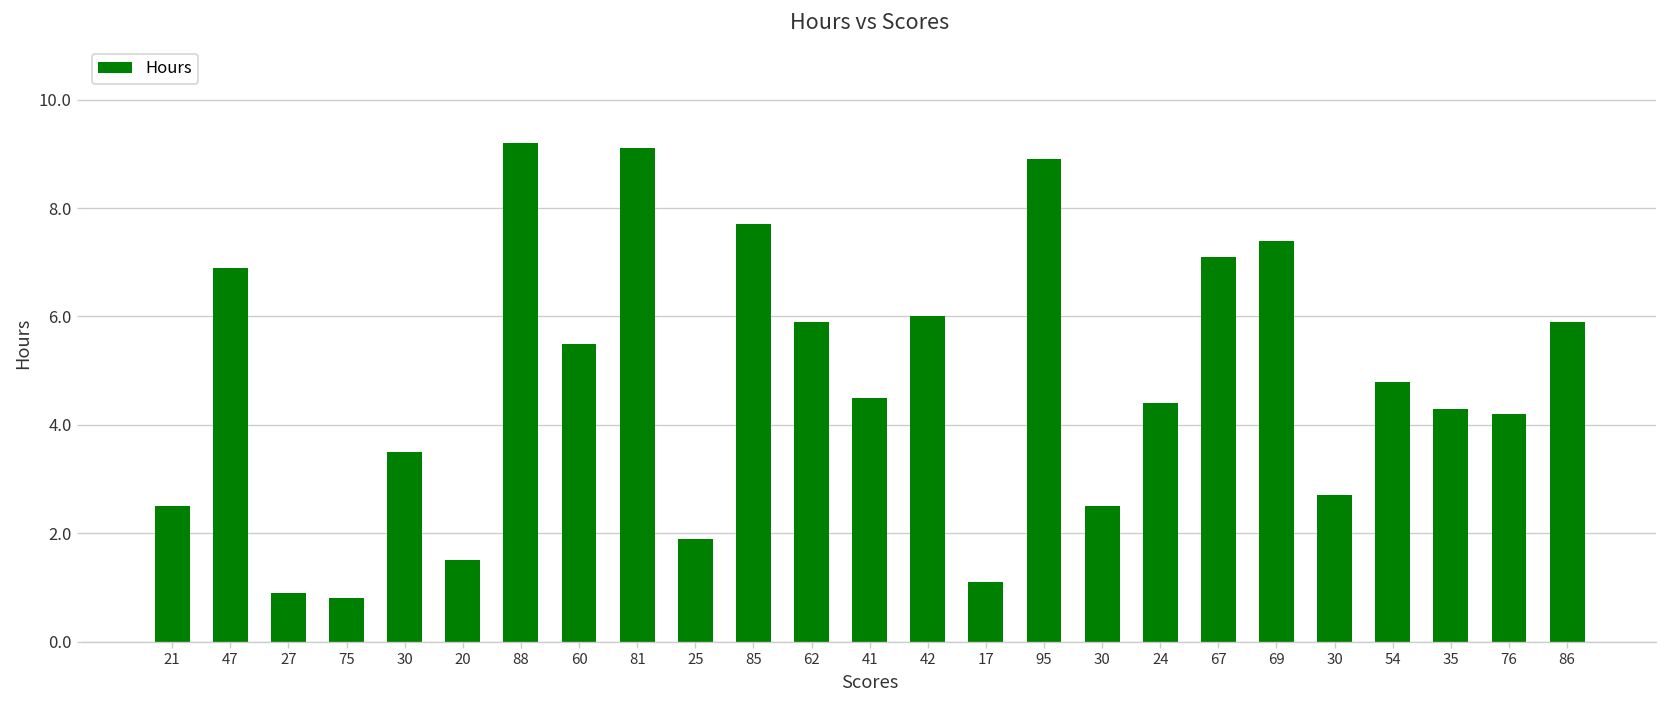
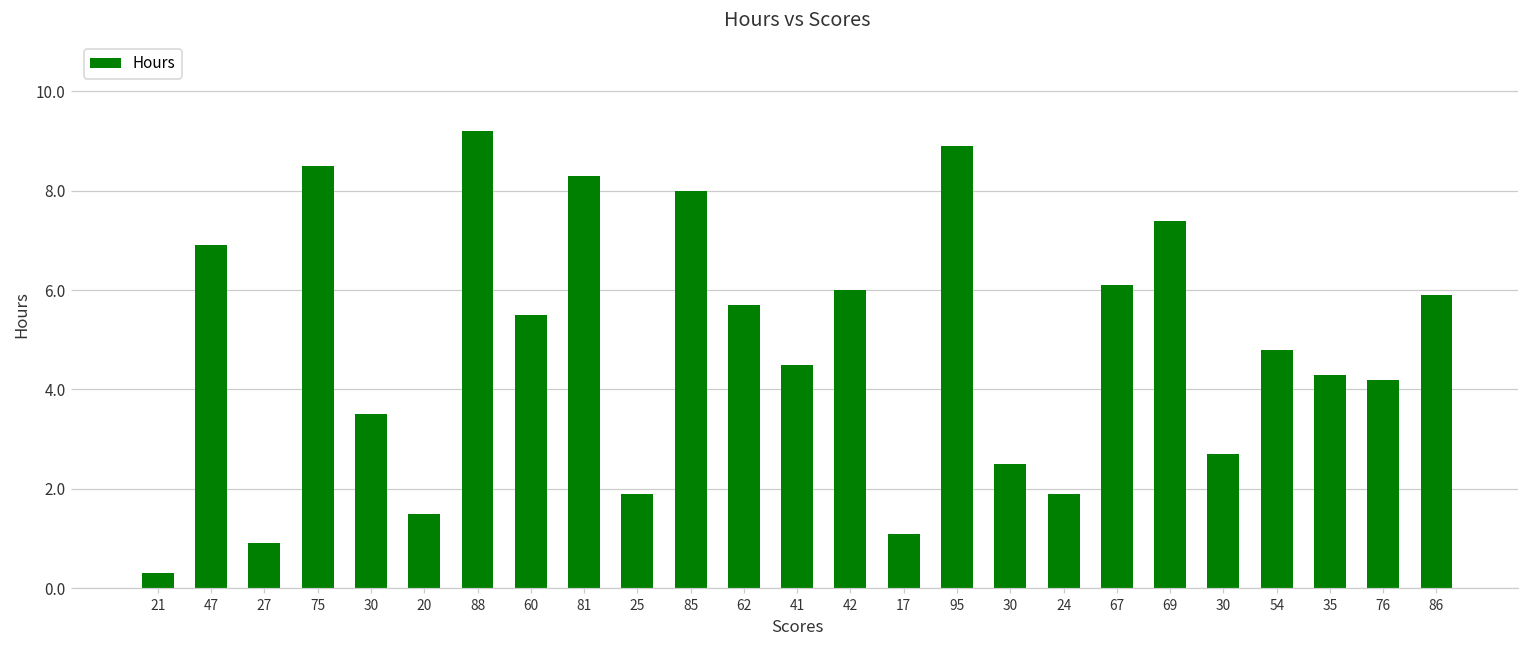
  {
-   "21": 2.5,
+   "21": 0.3,
    "47": 6.9,
    "27": 0.9,
-   "75": 0.8,
+   "75": 8.5,
    "20": 1.5,
    "88": 9.2,
    "60": 5.5,
-   "81": 9.1,
+   "81": 8.3,
    "25": 1.9,
-   "85": 7.7,
-   "62": 5.9,
+   "85": 8.0,
+   "62": 5.7,
    "41": 4.5,
    "42": 6.0,
    "17": 1.1,
    "95": 8.9,
-   "24": 4.4,
-   "67": 7.1,
+   "24": 1.9,
+   "67": 6.1,
    "69": 7.4,
    "54": 4.8,
    "35": 4.3,
    "76": 4.2,
    "86": 5.9
  }
